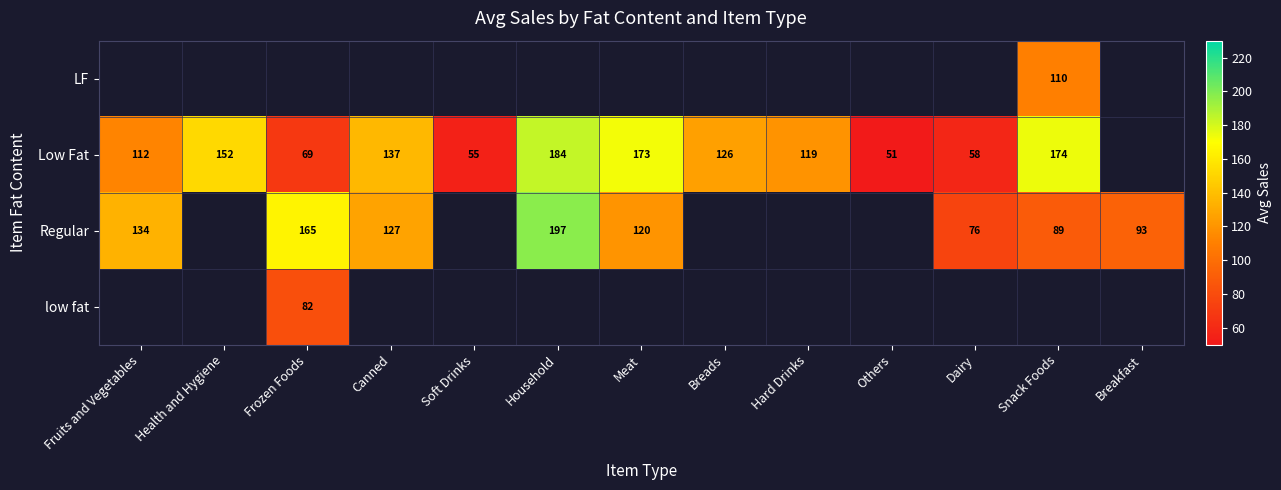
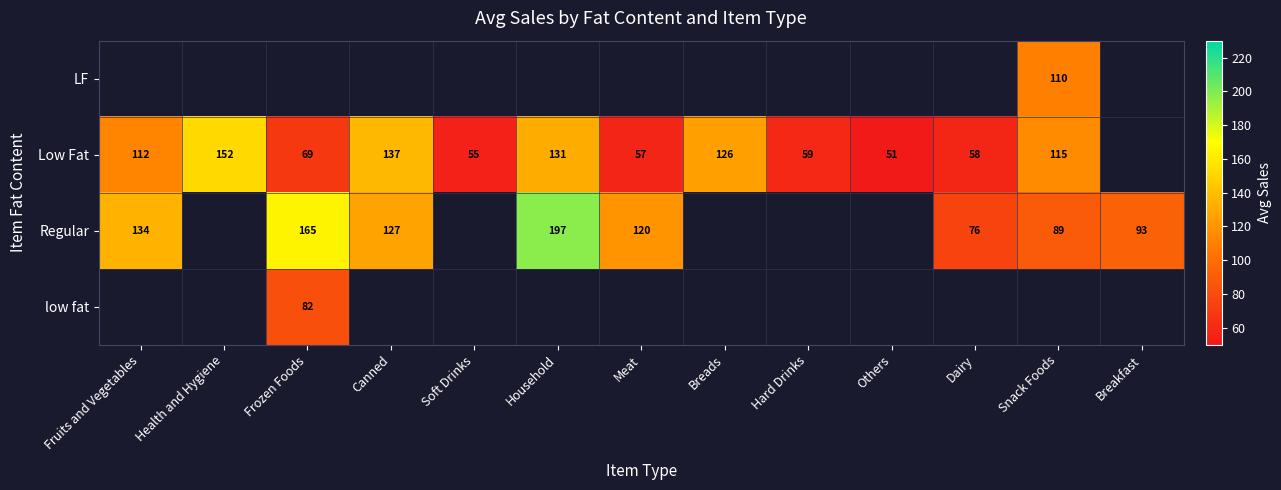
  {
    "LF": {
      "Snack Foods": 110
    },
    "Low Fat": {
      "Fruits and Vegetables": 112,
      "Health and Hygiene": 152,
      "Frozen Foods": 69,
      "Canned": 137,
      "Soft Drinks": 55,
-     "Household": 184,
-     "Meat": 173,
+     "Household": 131,
+     "Meat": 57,
      "Breads": 126,
-     "Hard Drinks": 119,
+     "Hard Drinks": 59,
      "Others": 51,
      "Dairy": 58,
-     "Snack Foods": 174
+     "Snack Foods": 115
    },
    "Regular": {
      "Fruits and Vegetables": 134,
      "Frozen Foods": 165,
      "Canned": 127,
      "Household": 197,
      "Meat": 120,
      "Dairy": 76,
      "Snack Foods": 89,
      "Breakfast": 93
    },
    "low fat": {
      "Frozen Foods": 82
    }
  }
